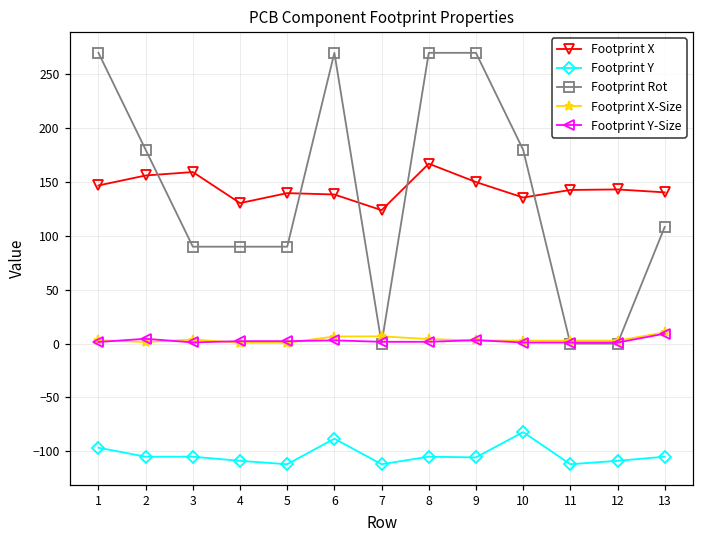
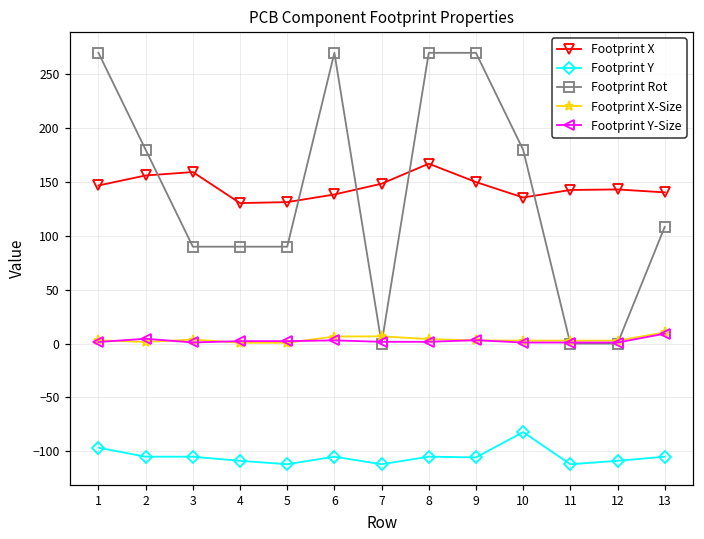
  {
    "Footprint X": {
      "1": 150,
      "2": 160,
      "3": 160,
      "4": 130,
-     "5": 140,
+     "5": 130,
      "6": 140,
-     "7": 120,
+     "7": 150,
      "8": 170,
      "9": 150,
      "10": 140,
      "11": 140,
      "12": 140,
      "13": 140
    },
    "Footprint Y": {
      "1": -100,
      "2": -110,
      "3": -110,
      "4": -110,
      "5": -110,
-     "6": -90,
+     "6": -110,
      "7": -110,
      "8": -110,
      "9": -110,
      "10": -80,
      "11": -110,
      "12": -110,
      "13": -110
    },
    "Footprint Rot": {
      "1": 270,
      "2": 180,
      "3": 90,
      "4": 90,
      "5": 90,
      "6": 270,
      "8": 270,
      "9": 270,
      "10": 180,
      "13": 110
    },
    "Footprint X-Size": {
      "2": 0,
      "3": 0,
      "6": 10,
      "7": 10
    },
    "Footprint Y-Size": {
      "2": 0,
      "3": 0,
      "6": 0
    }
  }
